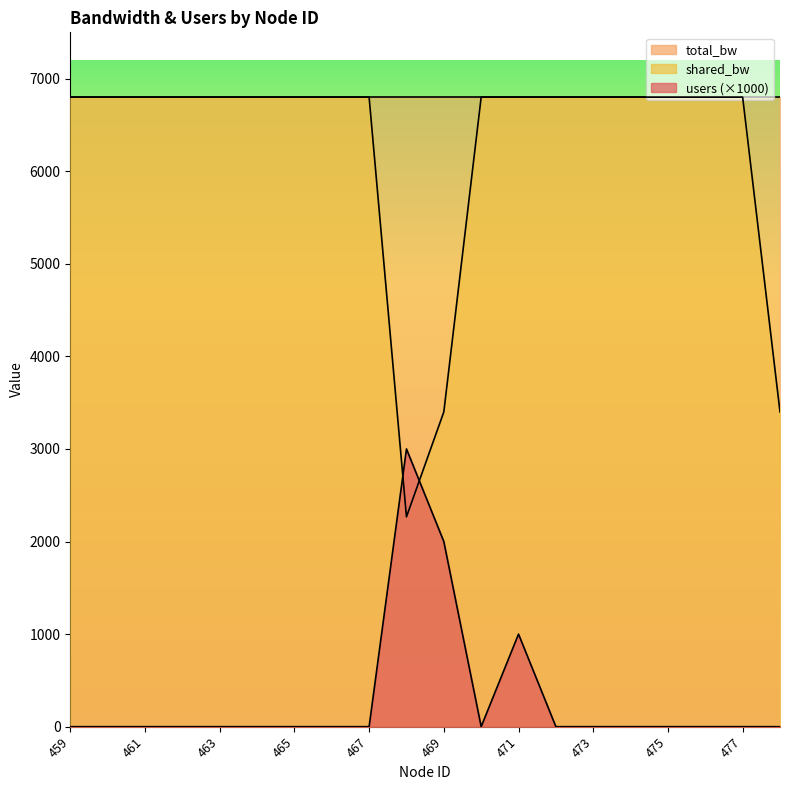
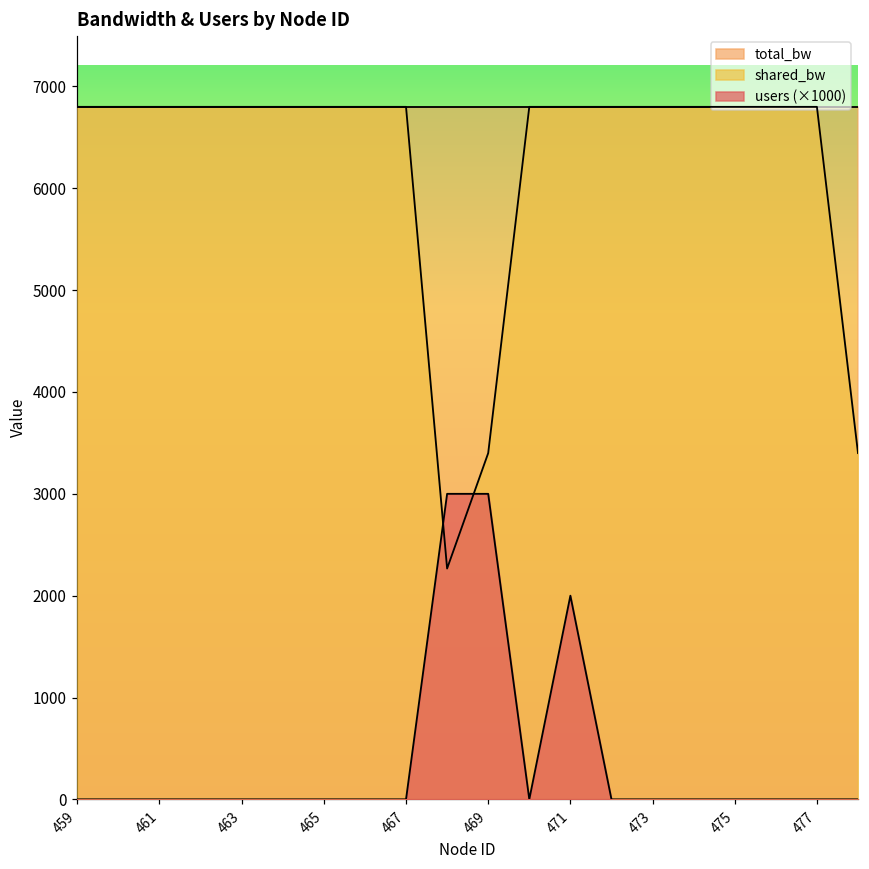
  {
    "users (×1000)": {
      "459": 0,
      "461": 0,
      "463": 0,
      "465": 0,
      "467": 0,
-     "469": 2000,
-     "471": 1000,
+     "469": 3000,
+     "471": 2000,
      "473": 0,
      "475": 0,
      "477": 0
    }
  }
